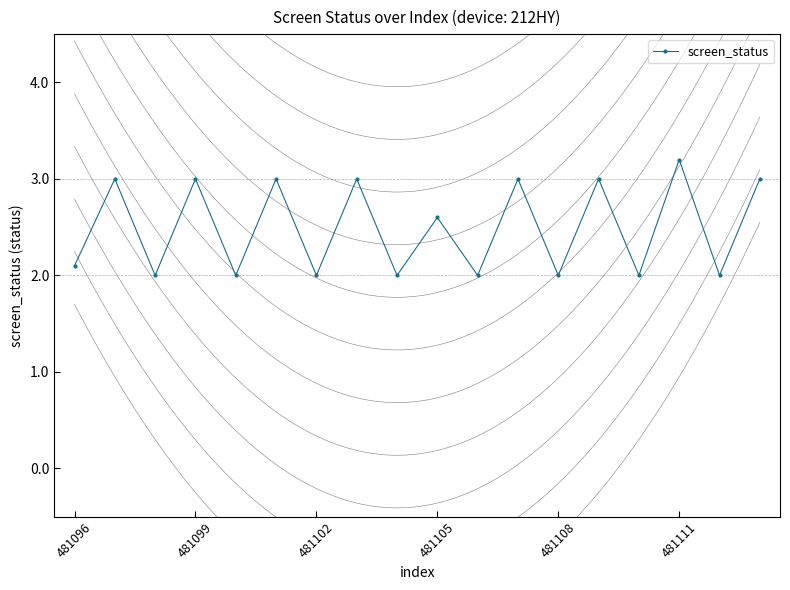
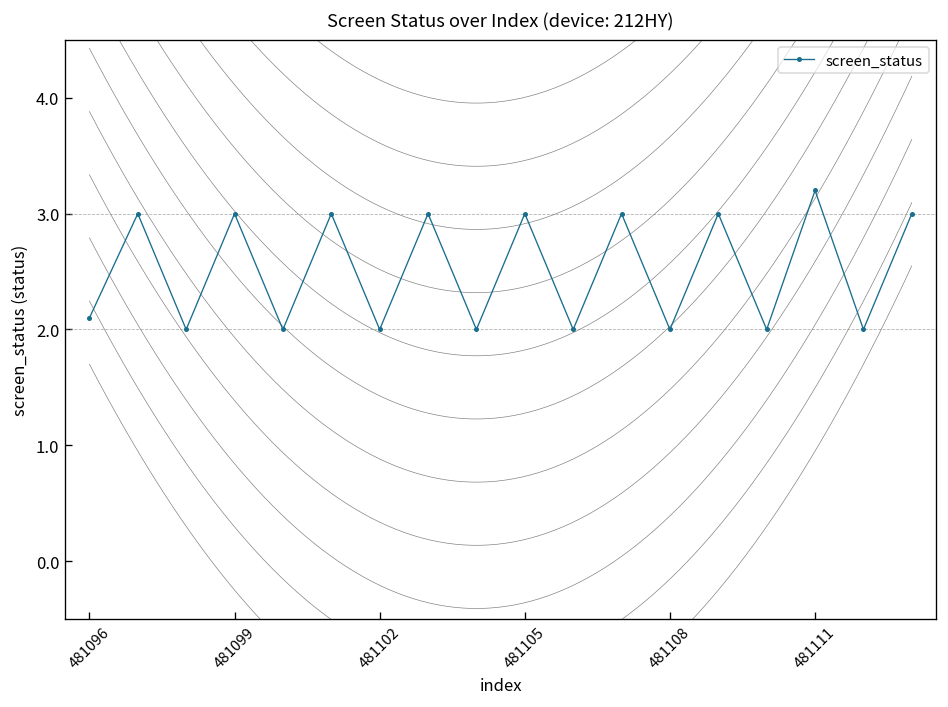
  {
    "screen_status": {
      "481096": 2.1,
      "481099": 3.0,
      "481102": 2.0,
-     "481105": 2.6,
+     "481105": 3.0,
      "481108": 2.0,
      "481111": 3.2
    }
  }
